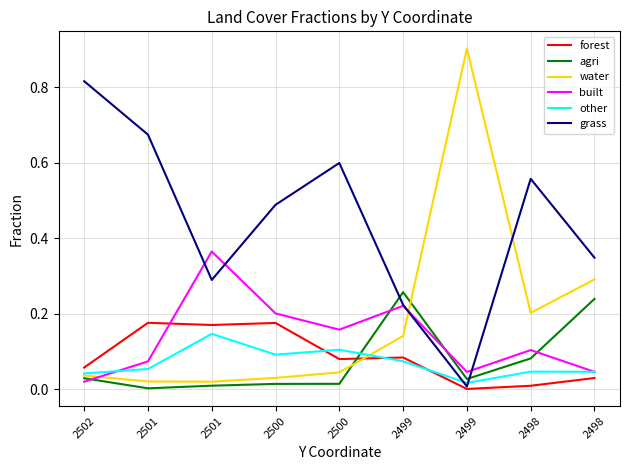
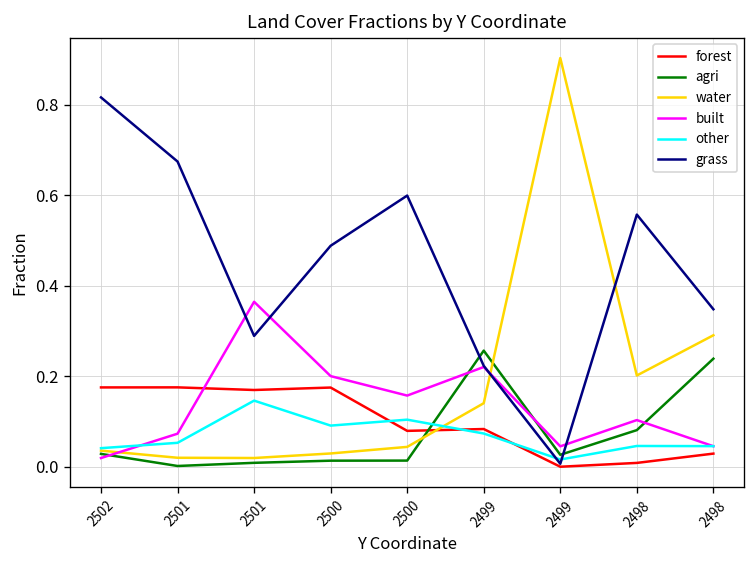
  {
    "forest": {
-     "2502": 0.06
+     "2502": 0.18
    },
    "agri": {
      "2502": 0.03
    },
    "built": {
      "2502": 0.02
    },
    "grass": {
      "2502": 0.82
    }
  }
